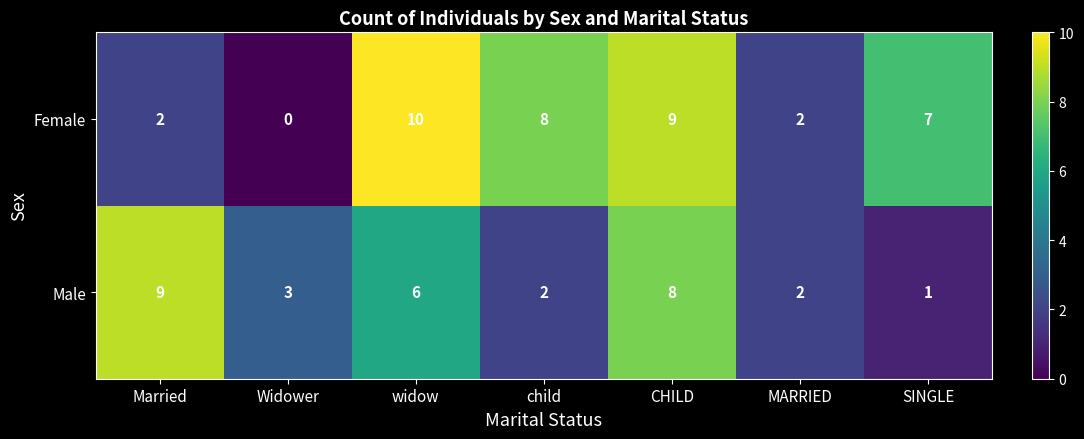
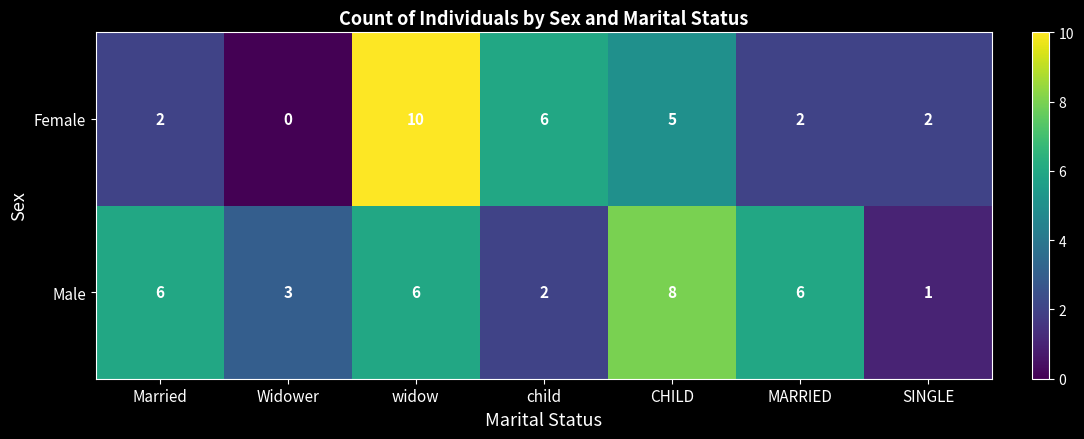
  {
    "Female": {
      "Married": 2,
      "Widower": 0,
      "widow": 10,
-     "child": 8,
-     "CHILD": 9,
+     "child": 6,
+     "CHILD": 5,
      "MARRIED": 2,
-     "SINGLE": 7
+     "SINGLE": 2
    },
    "Male": {
-     "Married": 9,
+     "Married": 6,
      "Widower": 3,
      "widow": 6,
      "child": 2,
      "CHILD": 8,
-     "MARRIED": 2,
+     "MARRIED": 6,
      "SINGLE": 1
    }
  }
